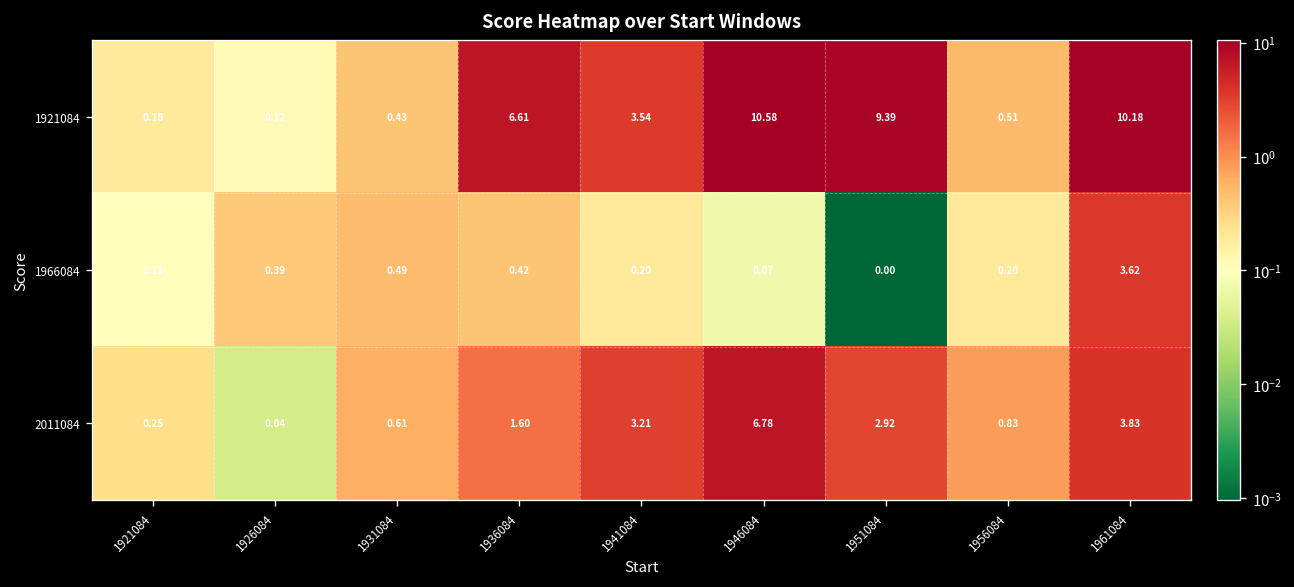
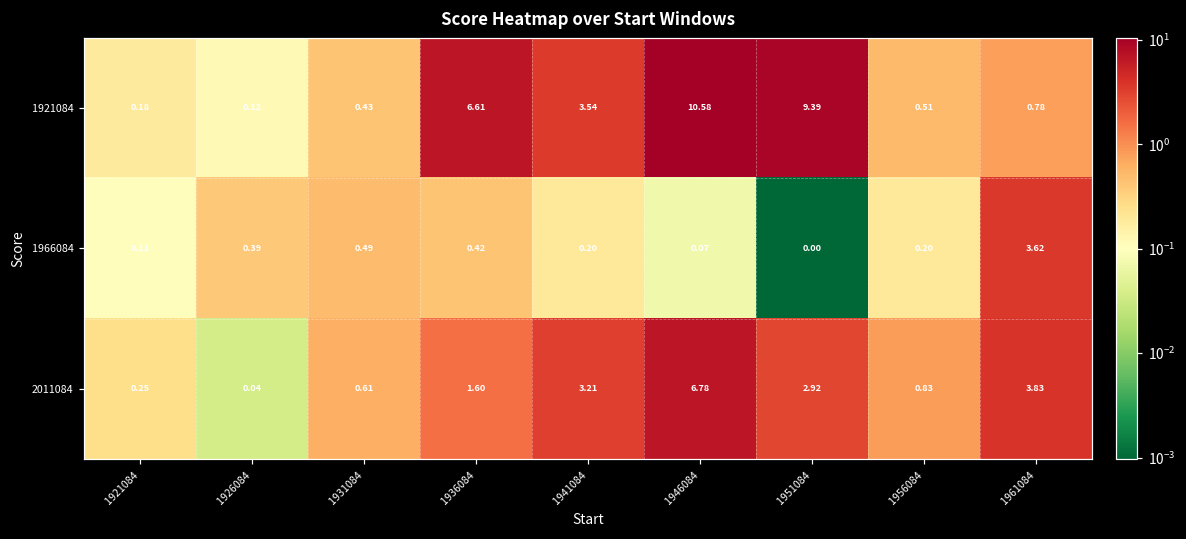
  {
    "1921084": {
      "1921084": 0.18,
      "1926084": 0.12,
      "1931084": 0.43,
      "1936084": 6.61,
      "1941084": 3.54,
      "1946084": 10.58,
      "1951084": 9.39,
      "1956084": 0.51,
-     "1961084": 10.18
+     "1961084": 0.78
    },
    "1966084": {
      "1921084": 0.11,
      "1926084": 0.39,
      "1931084": 0.49,
      "1936084": 0.42,
      "1941084": 0.20,
      "1946084": 0.07,
      "1951084": 0.00,
      "1956084": 0.20,
      "1961084": 3.62
    },
    "2011084": {
      "1921084": 0.25,
      "1926084": 0.04,
      "1931084": 0.61,
      "1936084": 1.60,
      "1941084": 3.21,
      "1946084": 6.78,
      "1951084": 2.92,
      "1956084": 0.83,
      "1961084": 3.83
    }
  }
